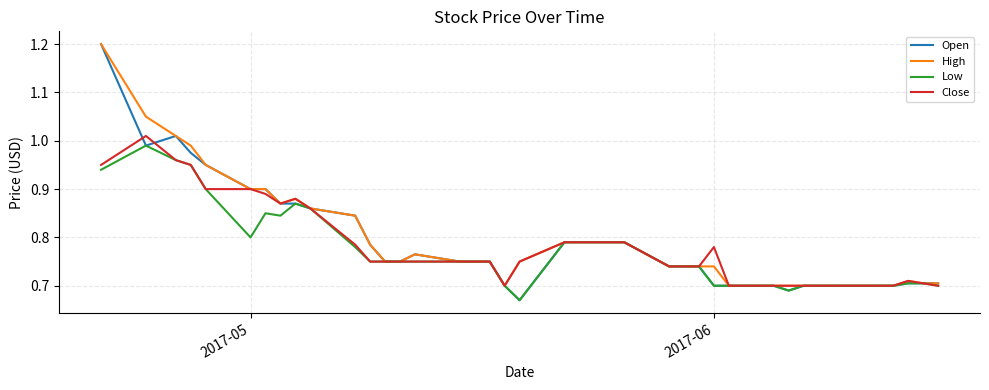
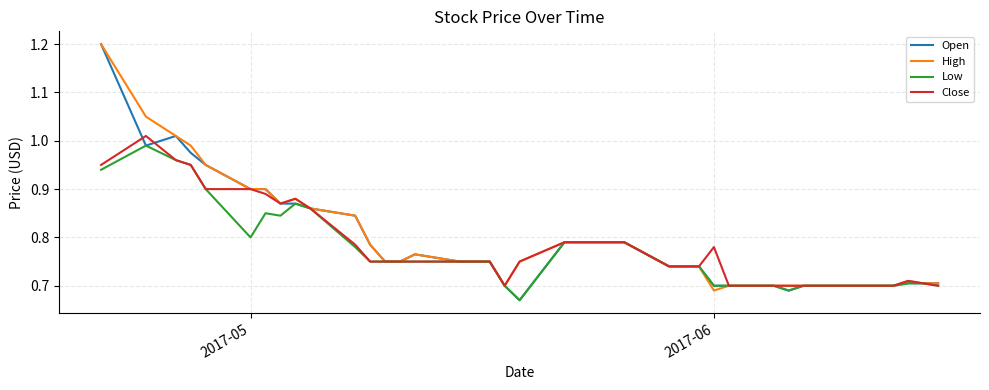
  {
    "High": {
-     "2017-06": 0.74
+     "2017-06": 0.69
    },
    "Low": {
      "2017-05": 0.80
    },
    "Close": {
      "2017-06": 0.78
    }
  }
